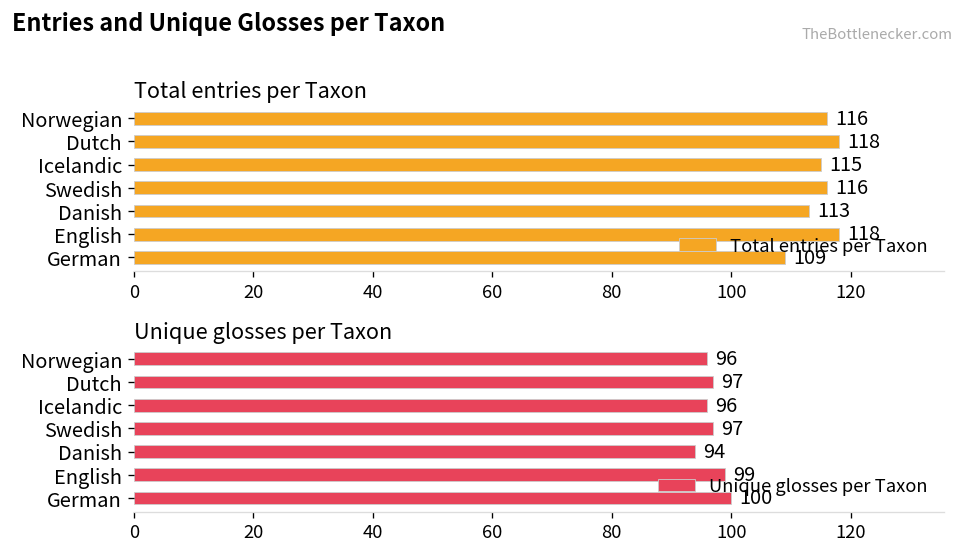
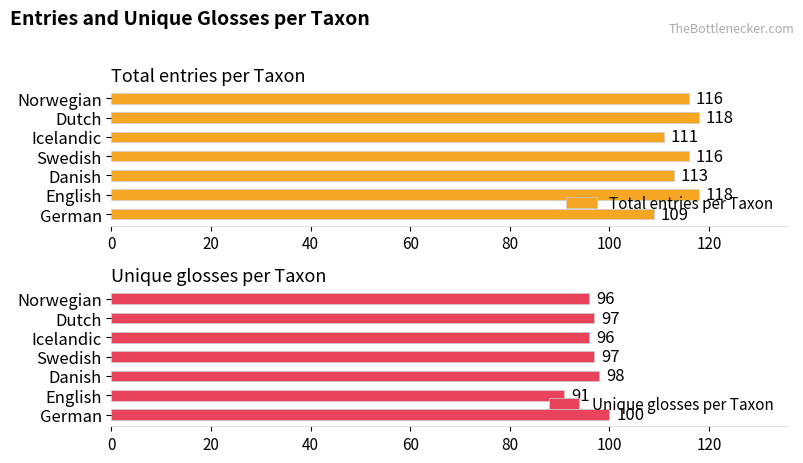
  {
    "Total entries per Taxon": {
      "Norwegian": 116,
      "Dutch": 118,
-     "Icelandic": 115,
+     "Icelandic": 111,
      "Swedish": 116,
      "Danish": 113,
      "English": 118,
      "German": 109
    },
    "Unique glosses per Taxon": {
      "Norwegian": 96,
      "Dutch": 97,
      "Icelandic": 96,
      "Swedish": 97,
-     "Danish": 94,
-     "English": 99,
+     "Danish": 98,
+     "English": 91,
      "German": 100
    }
  }
